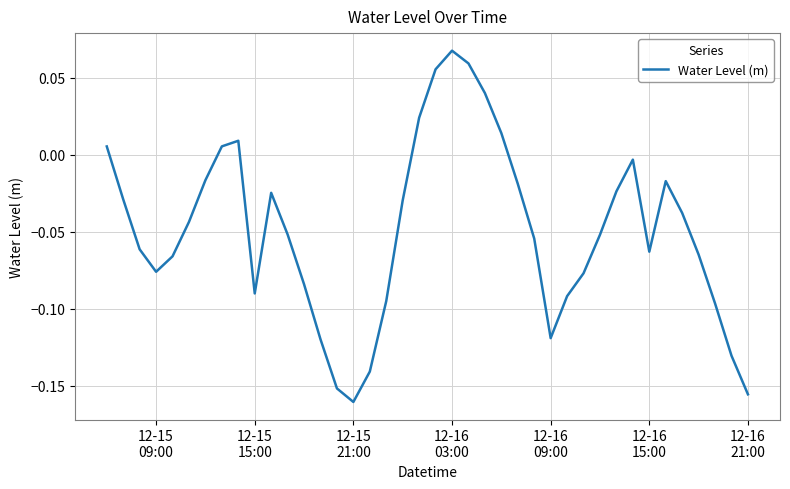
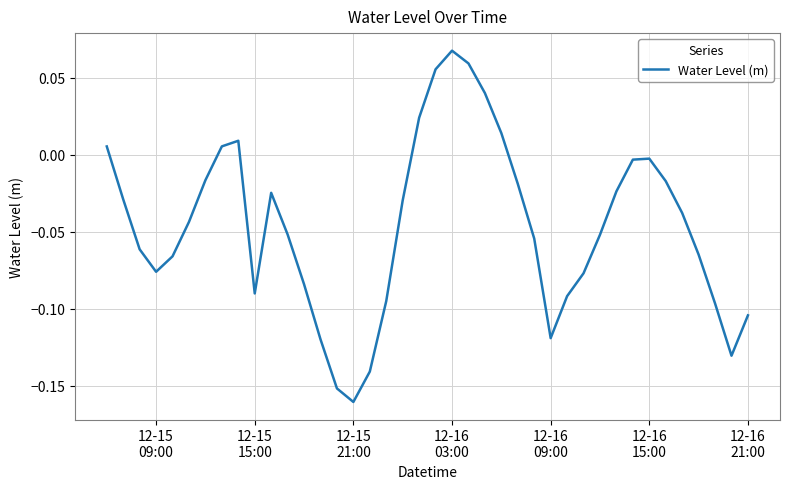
  {
    "12-15 09:00": -0.076,
    "12-15 15:00": -0.090,
    "12-15 21:00": -0.161,
    "12-16 03:00": 0.068,
    "12-16 09:00": -0.119,
-   "12-16 15:00": -0.063,
-   "12-16 21:00": -0.156
+   "12-16 15:00": -0.003,
+   "12-16 21:00": -0.104
  }
